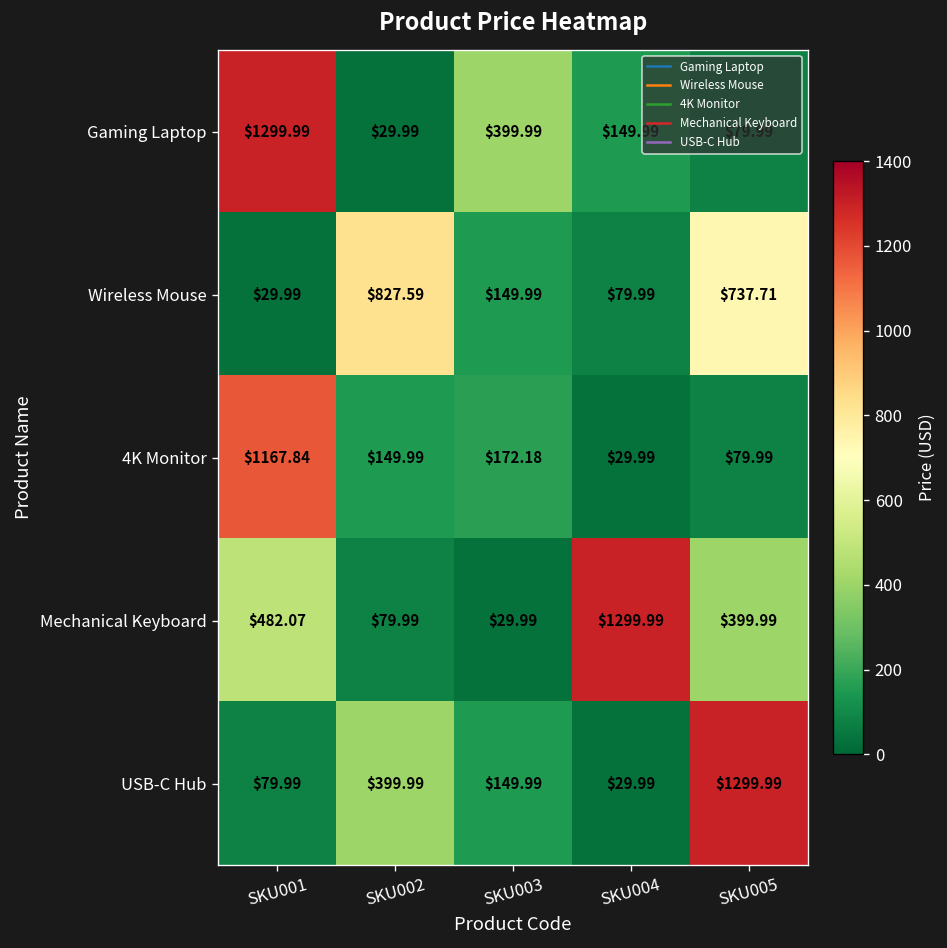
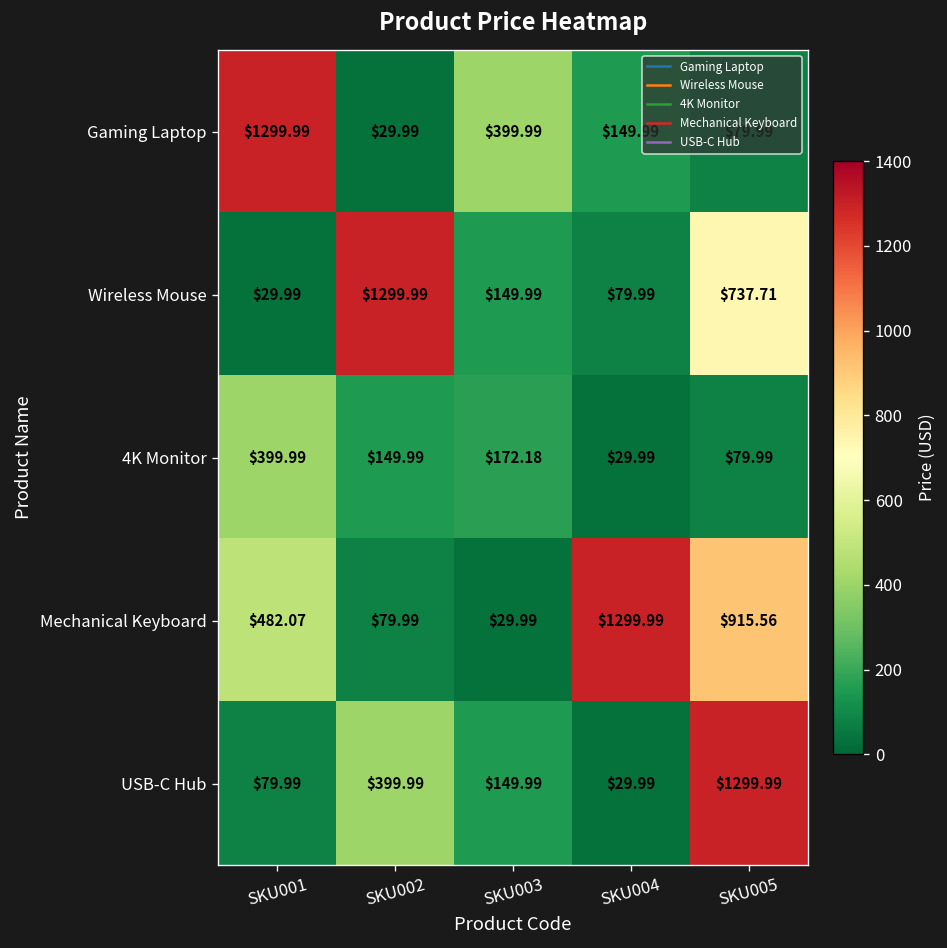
  {
    "Gaming Laptop": {
      "SKU001": "$1299.99",
      "SKU002": "$29.99",
      "SKU003": "$399.99"
    },
    "Wireless Mouse": {
      "SKU001": "$29.99",
-     "SKU002": "$827.59",
+     "SKU002": "$1299.99",
      "SKU003": "$149.99",
      "SKU004": "$79.99",
      "SKU005": "$737.71"
    },
    "4K Monitor": {
-     "SKU001": "$1167.84",
+     "SKU001": "$399.99",
      "SKU002": "$149.99",
      "SKU003": "$172.18",
      "SKU004": "$29.99",
      "SKU005": "$79.99"
    },
    "Mechanical Keyboard": {
      "SKU001": "$482.07",
      "SKU002": "$79.99",
      "SKU003": "$29.99",
      "SKU004": "$1299.99",
-     "SKU005": "$399.99"
+     "SKU005": "$915.56"
    },
    "USB-C Hub": {
      "SKU001": "$79.99",
      "SKU002": "$399.99",
      "SKU003": "$149.99",
      "SKU004": "$29.99",
      "SKU005": "$1299.99"
    }
  }
